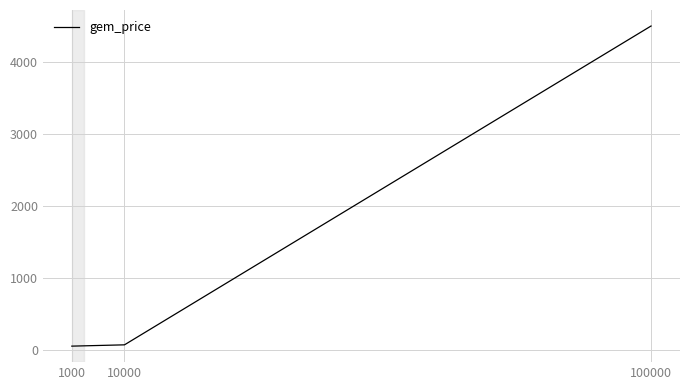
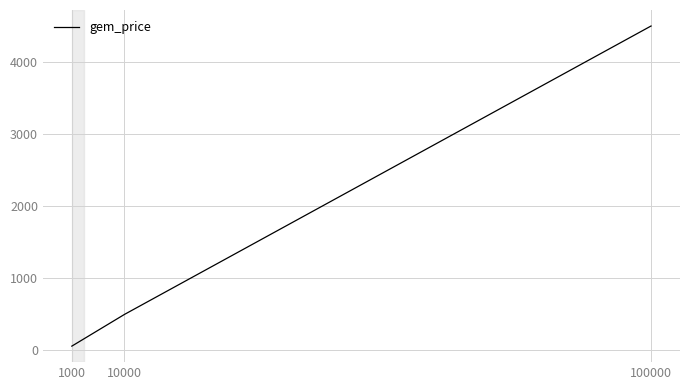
  {
    "1000": 100,
-   "10000": 100,
+   "10000": 500,
    "100000": 4500
  }
